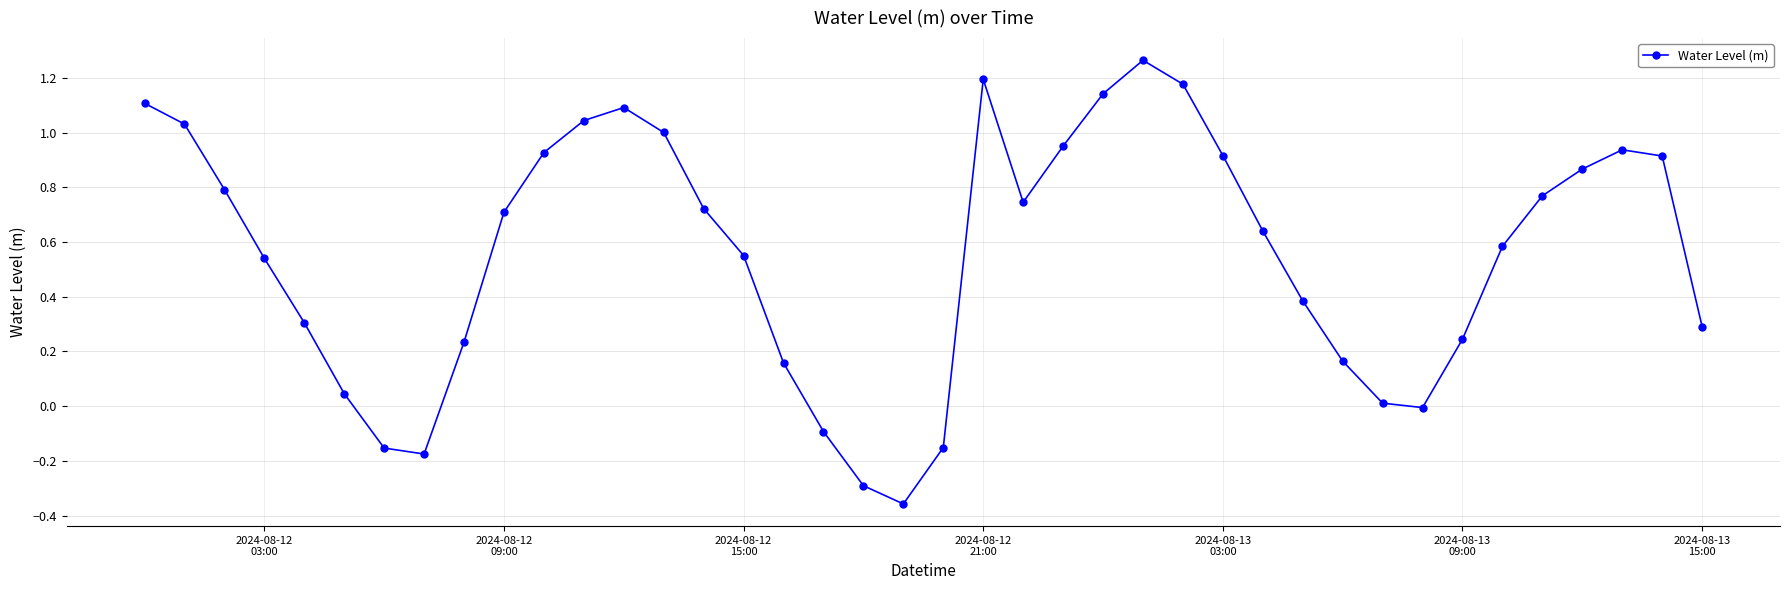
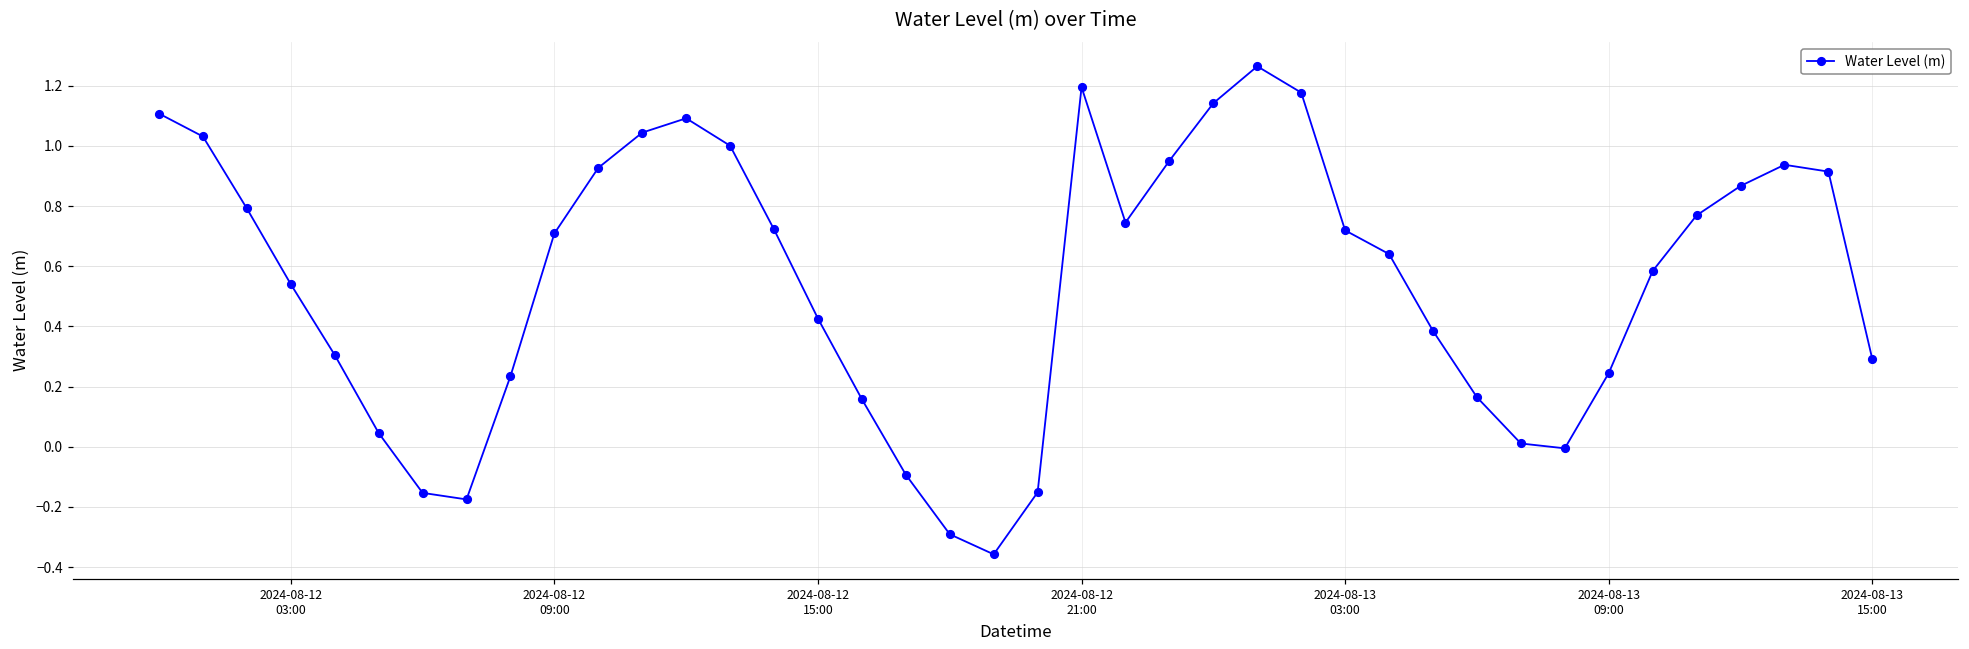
  {
    "2024-08-12 03:00": 0.54,
    "2024-08-12 09:00": 0.71,
-   "2024-08-12 15:00": 0.55,
+   "2024-08-12 15:00": 0.43,
    "2024-08-12 21:00": 1.20,
-   "2024-08-13 03:00": 0.92,
+   "2024-08-13 03:00": 0.72,
    "2024-08-13 09:00": 0.24,
    "2024-08-13 15:00": 0.29
  }
